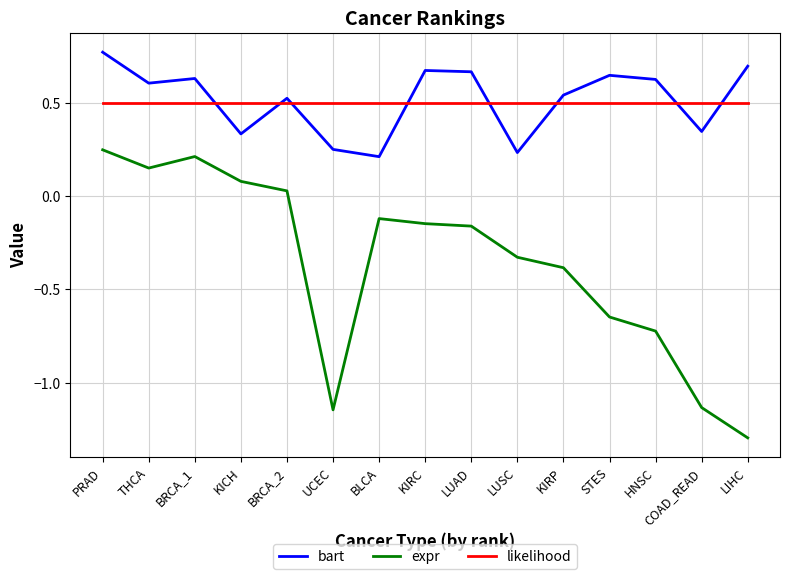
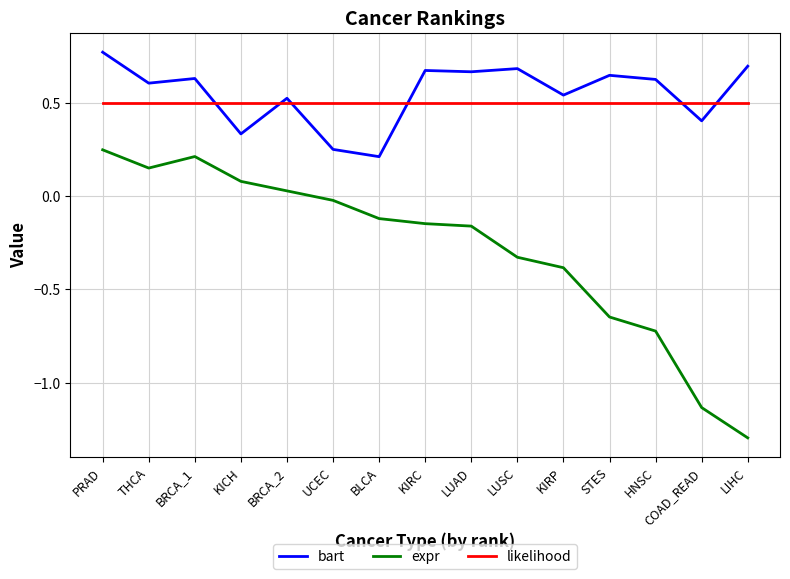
  {
    "bart": {
      "PRAD": 0.77,
      "THCA": 0.61,
      "BRCA_1": 0.63,
      "KICH": 0.33,
      "BRCA_2": 0.53,
      "UCEC": 0.25,
      "BLCA": 0.21,
      "KIRC": 0.67,
      "LUAD": 0.67,
-     "LUSC": 0.23,
+     "LUSC": 0.68,
      "KIRP": 0.54,
      "STES": 0.65,
      "HNSC": 0.63,
-     "COAD_READ": 0.35,
+     "COAD_READ": 0.40,
      "LIHC": 0.70
    },
    "expr": {
      "PRAD": 0.25,
      "THCA": 0.15,
      "BRCA_1": 0.21,
      "KICH": 0.08,
      "BRCA_2": 0.03,
-     "UCEC": -1.15,
+     "UCEC": -0.02,
      "BLCA": -0.12,
      "KIRC": -0.15,
      "LUAD": -0.16,
      "LUSC": -0.33,
      "KIRP": -0.38,
      "STES": -0.65,
      "HNSC": -0.72,
      "COAD_READ": -1.13,
      "LIHC": -1.30
    },
    "likelihood": {
      "PRAD": 0.50,
      "THCA": 0.50,
      "BRCA_1": 0.50,
      "KICH": 0.50,
      "BRCA_2": 0.50,
      "UCEC": 0.50,
      "BLCA": 0.50,
      "KIRC": 0.50,
      "LUAD": 0.50,
      "LUSC": 0.50,
      "KIRP": 0.50,
      "STES": 0.50,
      "HNSC": 0.50,
      "COAD_READ": 0.50,
      "LIHC": 0.50
    }
  }
